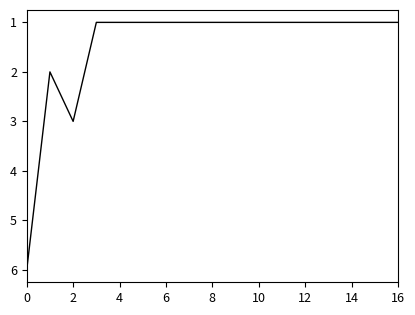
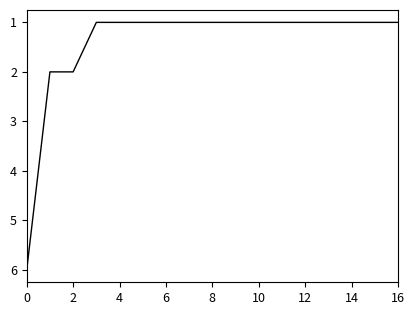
  {
    "0": 6,
-   "2": 3,
+   "2": 2,
    "4": 1,
    "6": 1,
    "8": 1,
    "10": 1,
    "12": 1,
    "14": 1,
    "16": 1
  }
